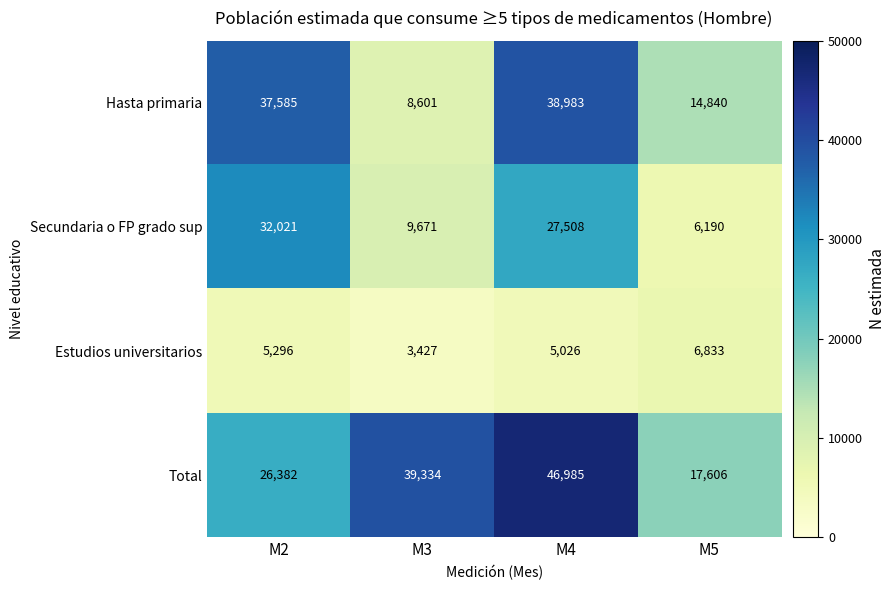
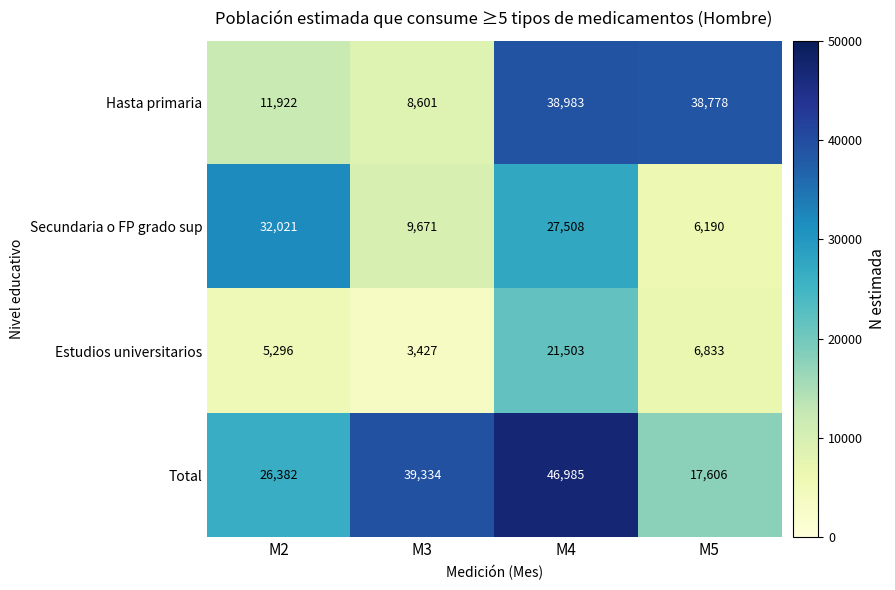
  {
    "Hasta primaria": {
-     "M2": "37,585",
+     "M2": "11,922",
      "M3": "8,601",
      "M4": "38,983",
-     "M5": "14,840"
+     "M5": "38,778"
    },
    "Secundaria o FP grado sup": {
      "M2": "32,021",
      "M3": "9,671",
      "M4": "27,508",
      "M5": "6,190"
    },
    "Estudios universitarios": {
      "M2": "5,296",
      "M3": "3,427",
-     "M4": "5,026",
+     "M4": "21,503",
      "M5": "6,833"
    },
    "Total": {
      "M2": "26,382",
      "M3": "39,334",
      "M4": "46,985",
      "M5": "17,606"
    }
  }
